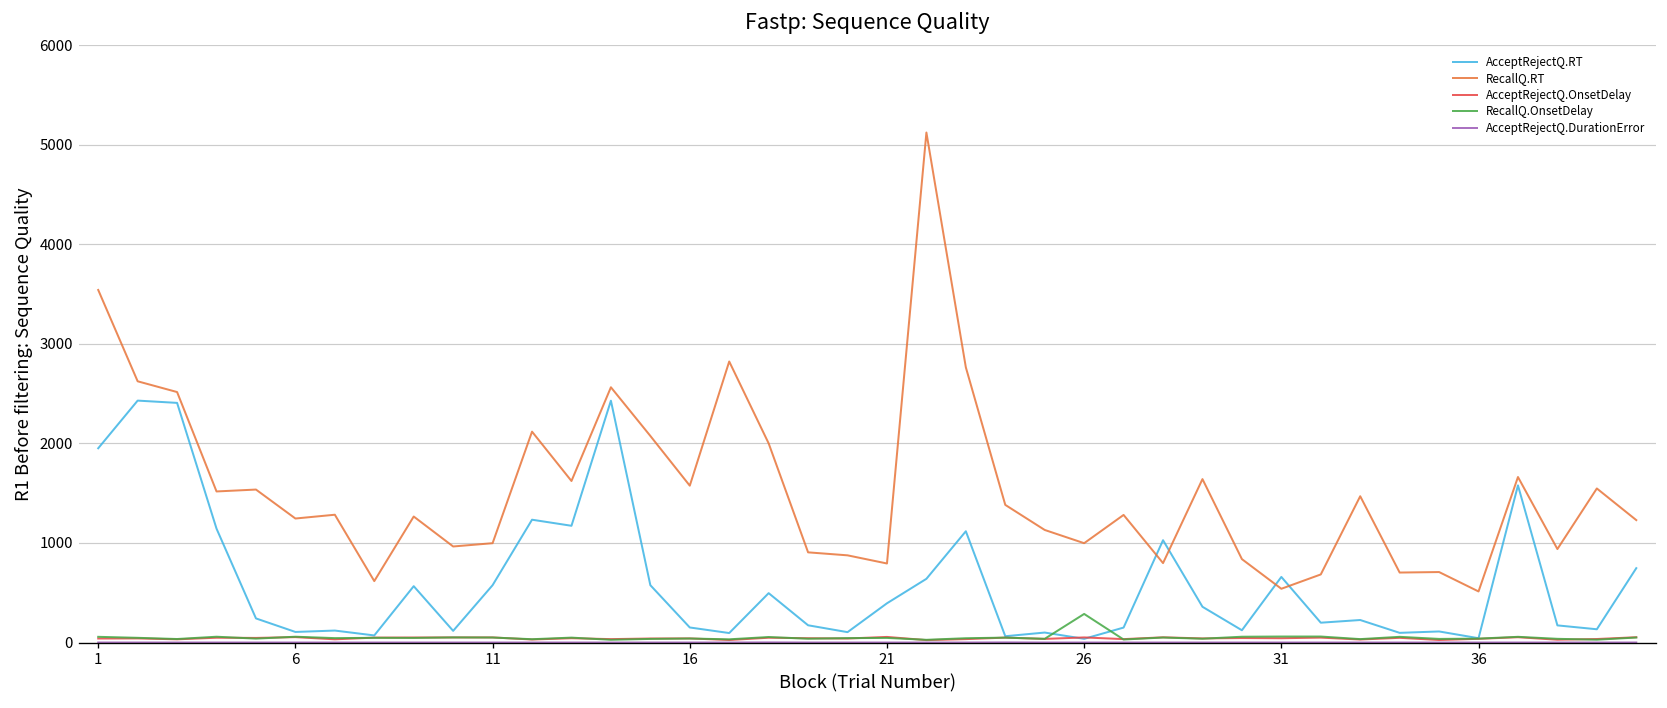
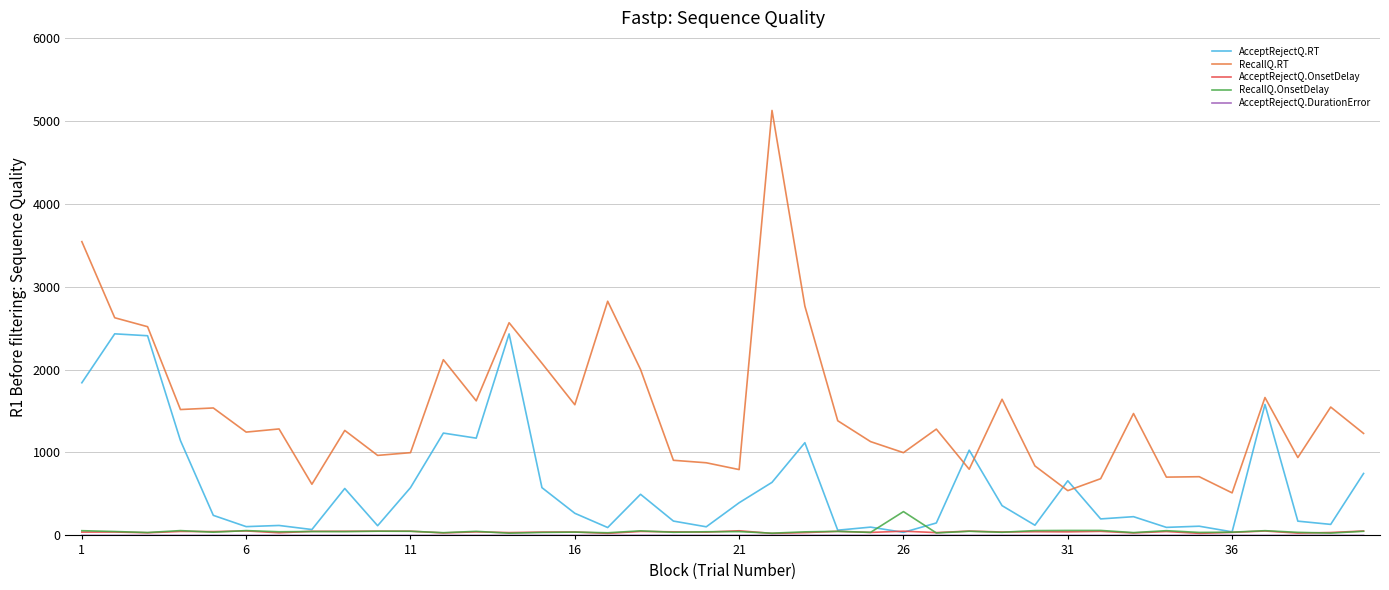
  {
    "AcceptRejectQ.RT": {
-     "1": 2000,
+     "1": 1800,
      "6": 100,
      "11": 600,
-     "16": 200,
+     "16": 300,
      "21": 400,
      "31": 700
    },
    "RecallQ.OnsetDelay": {
      "26": 300
    },
    "AcceptRejectQ.DurationError": {
      "1": 0,
      "6": 0,
      "11": 0,
      "16": 0,
      "21": 0,
      "26": 0,
      "31": 0,
      "36": 0
    }
  }
